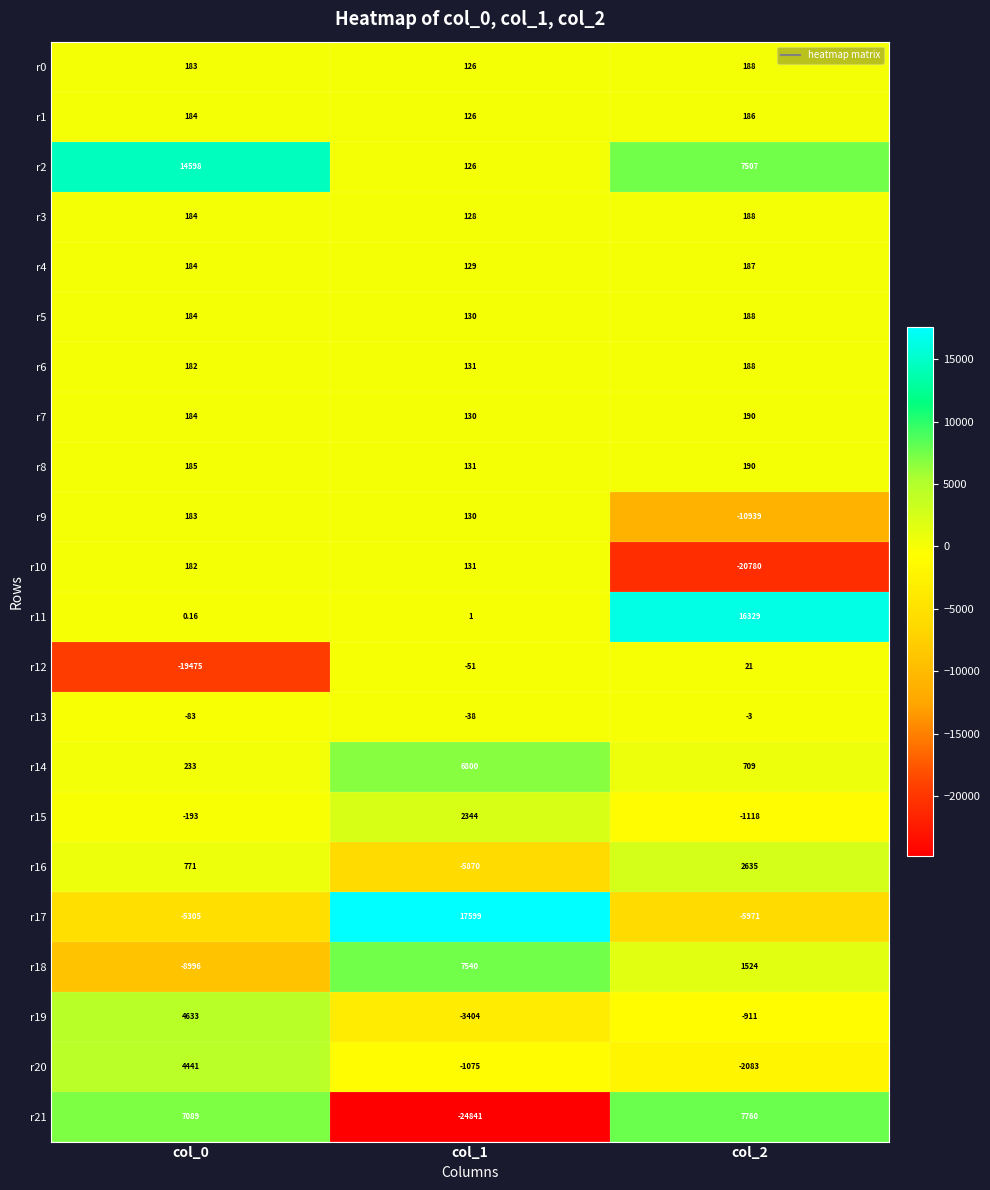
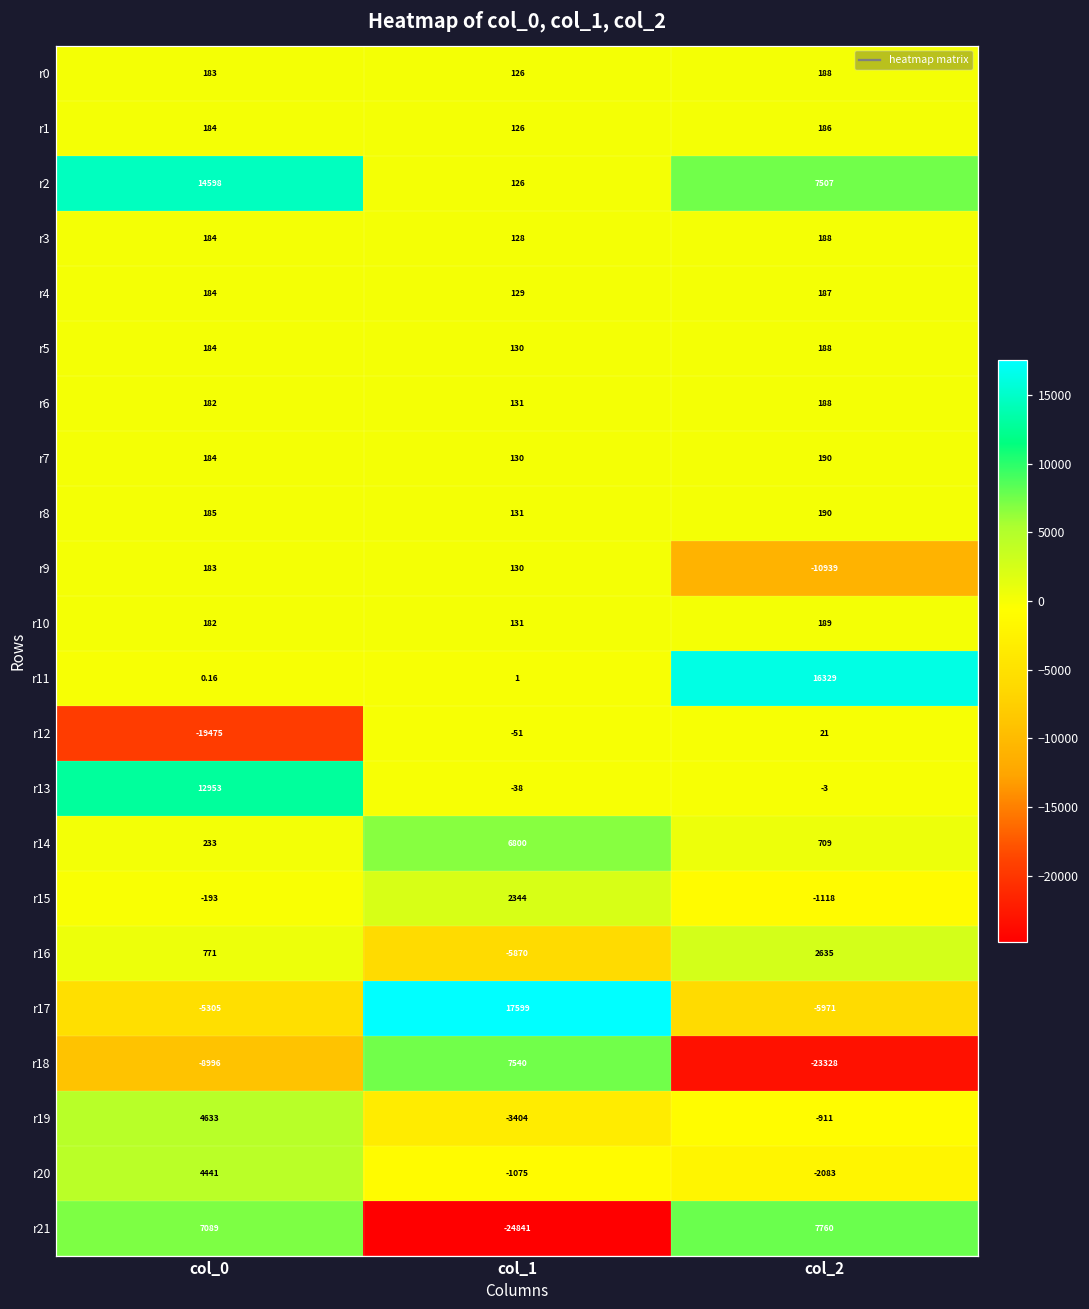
  {
    "r0": {
      "col_0": 183,
      "col_1": 126,
      "col_2": 188
    },
    "r1": {
      "col_0": 184,
      "col_1": 126,
      "col_2": 186
    },
    "r2": {
      "col_0": 14598,
      "col_1": 126,
      "col_2": 7507
    },
    "r3": {
      "col_0": 184,
      "col_1": 128,
      "col_2": 188
    },
    "r4": {
      "col_0": 184,
      "col_1": 129,
      "col_2": 187
    },
    "r5": {
      "col_0": 184,
      "col_1": 130,
      "col_2": 188
    },
    "r6": {
      "col_0": 182,
      "col_1": 131,
      "col_2": 188
    },
    "r7": {
      "col_0": 184,
      "col_1": 130,
      "col_2": 190
    },
    "r8": {
      "col_0": 185,
      "col_1": 131,
      "col_2": 190
    },
    "r9": {
      "col_0": 183,
      "col_1": 130,
      "col_2": -10939
    },
    "r10": {
      "col_0": 182,
      "col_1": 131,
-     "col_2": -20780
+     "col_2": 189
    },
    "r11": {
      "col_0": 0.16,
      "col_1": 1,
      "col_2": 16329
    },
    "r12": {
      "col_0": -19475,
      "col_1": -51,
      "col_2": 21
    },
    "r13": {
-     "col_0": -83,
+     "col_0": 12953,
      "col_1": -38,
      "col_2": -3
    },
    "r14": {
      "col_0": 233,
      "col_1": 6800,
      "col_2": 709
    },
    "r15": {
      "col_0": -193,
      "col_1": 2344,
      "col_2": -1118
    },
    "r16": {
      "col_0": 771,
      "col_1": -5870,
      "col_2": 2635
    },
    "r17": {
      "col_0": -5305,
      "col_1": 17599,
      "col_2": -5971
    },
    "r18": {
      "col_0": -8996,
      "col_1": 7540,
-     "col_2": 1524
+     "col_2": -23328
    },
    "r19": {
      "col_0": 4633,
      "col_1": -3404,
      "col_2": -911
    },
    "r20": {
      "col_0": 4441,
      "col_1": -1075,
      "col_2": -2083
    },
    "r21": {
      "col_0": 7089,
      "col_1": -24841,
      "col_2": 7760
    }
  }
